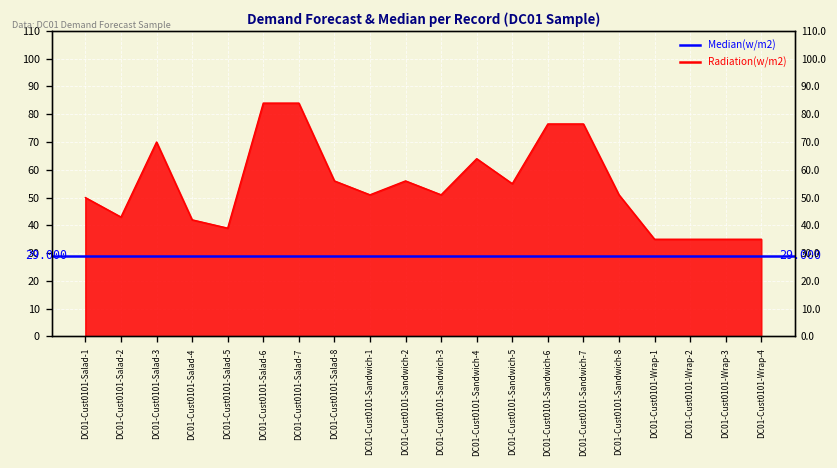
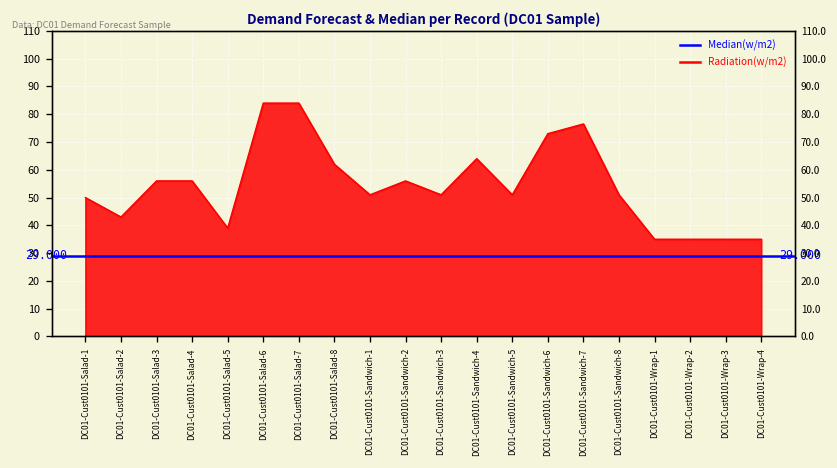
  {
    "DC01-Cust0101-Salad-1": 50,
    "DC01-Cust0101-Salad-2": 43,
-   "DC01-Cust0101-Salad-3": 70,
-   "DC01-Cust0101-Salad-4": 42,
+   "DC01-Cust0101-Salad-3": 56,
+   "DC01-Cust0101-Salad-4": 56,
    "DC01-Cust0101-Salad-5": 39,
    "DC01-Cust0101-Salad-6": 84,
    "DC01-Cust0101-Salad-7": 84,
-   "DC01-Cust0101-Salad-8": 56,
+   "DC01-Cust0101-Salad-8": 62,
    "DC01-Cust0101-Sandwich-1": 51,
    "DC01-Cust0101-Sandwich-2": 56,
    "DC01-Cust0101-Sandwich-3": 51,
    "DC01-Cust0101-Sandwich-4": 64,
-   "DC01-Cust0101-Sandwich-5": 55,
-   "DC01-Cust0101-Sandwich-6": 77,
+   "DC01-Cust0101-Sandwich-5": 51,
+   "DC01-Cust0101-Sandwich-6": 73,
    "DC01-Cust0101-Sandwich-7": 77,
    "DC01-Cust0101-Sandwich-8": 51,
    "DC01-Cust0101-Wrap-1": 35,
    "DC01-Cust0101-Wrap-2": 35,
    "DC01-Cust0101-Wrap-3": 35
  }
